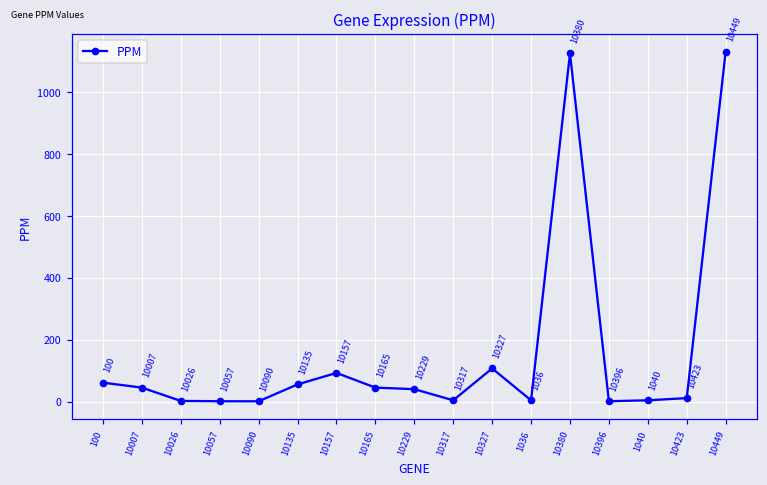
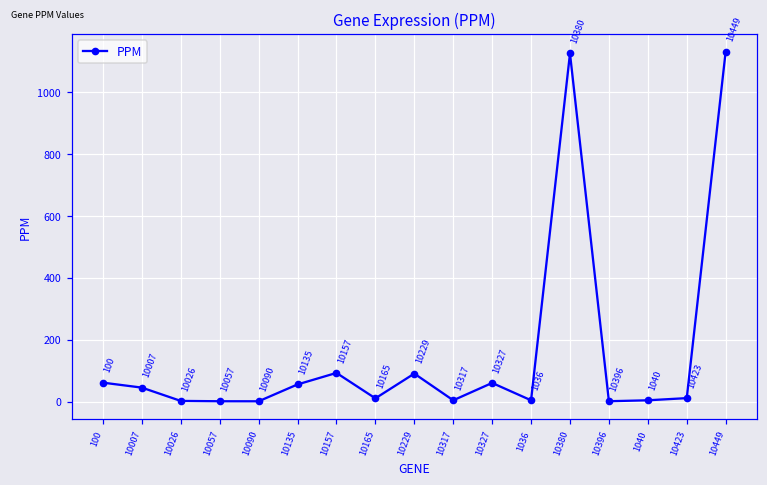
  {
-   "10165": 50,
-   "10229": 40,
-   "10327": 110
+   "10165": 10,
+   "10229": 90,
+   "10327": 60
  }
